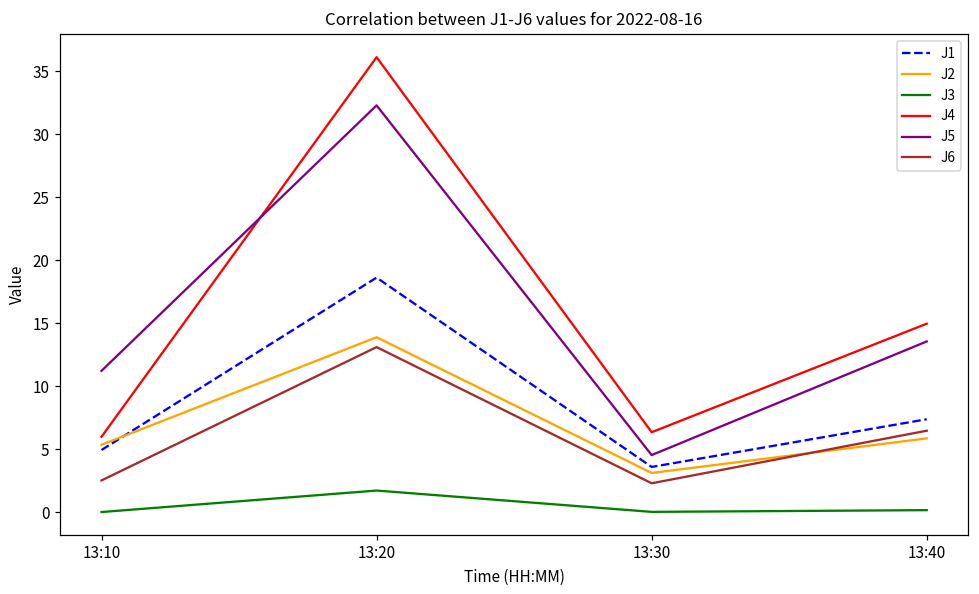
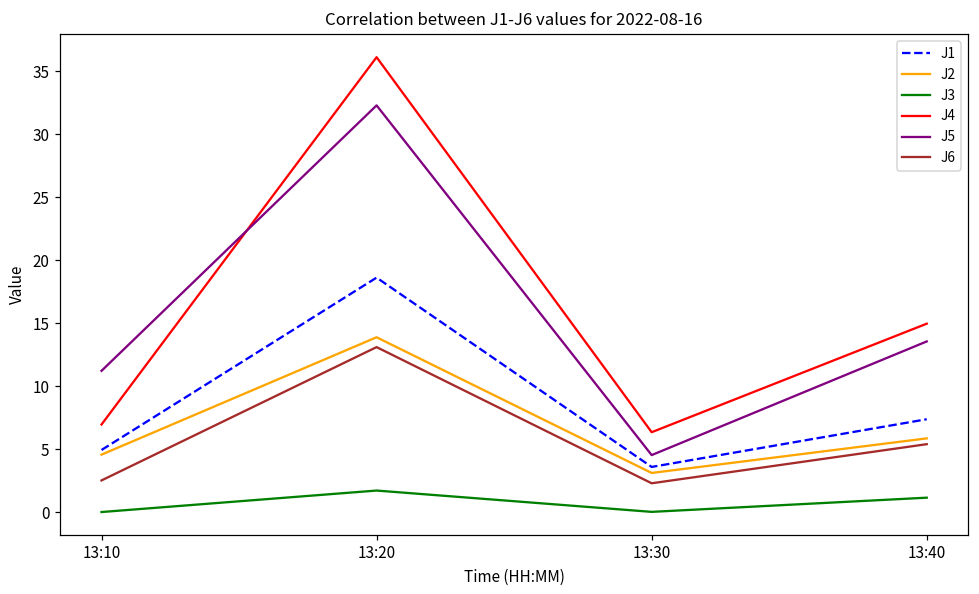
  {
    "J1": {
      "13:10": 4.9,
      "13:20": 18.6,
      "13:30": 3.6,
      "13:40": 7.4
    },
    "J2": {
-     "13:10": 5.3,
+     "13:10": 4.6,
      "13:20": 13.9,
      "13:30": 3.1,
      "13:40": 5.9
    },
    "J3": {
      "13:10": 0.0,
      "13:20": 1.7,
      "13:30": 0.0,
-     "13:40": 0.2
+     "13:40": 1.1
    },
    "J4": {
-     "13:10": 6.0,
+     "13:10": 7.0,
      "13:20": 36.1,
      "13:30": 6.3,
      "13:40": 15.0
    },
    "J5": {
      "13:10": 11.2,
      "13:20": 32.3,
      "13:30": 4.5,
      "13:40": 13.6
    },
    "J6": {
      "13:10": 2.5,
      "13:20": 13.1,
      "13:30": 2.3,
-     "13:40": 6.5
+     "13:40": 5.4
    }
  }
